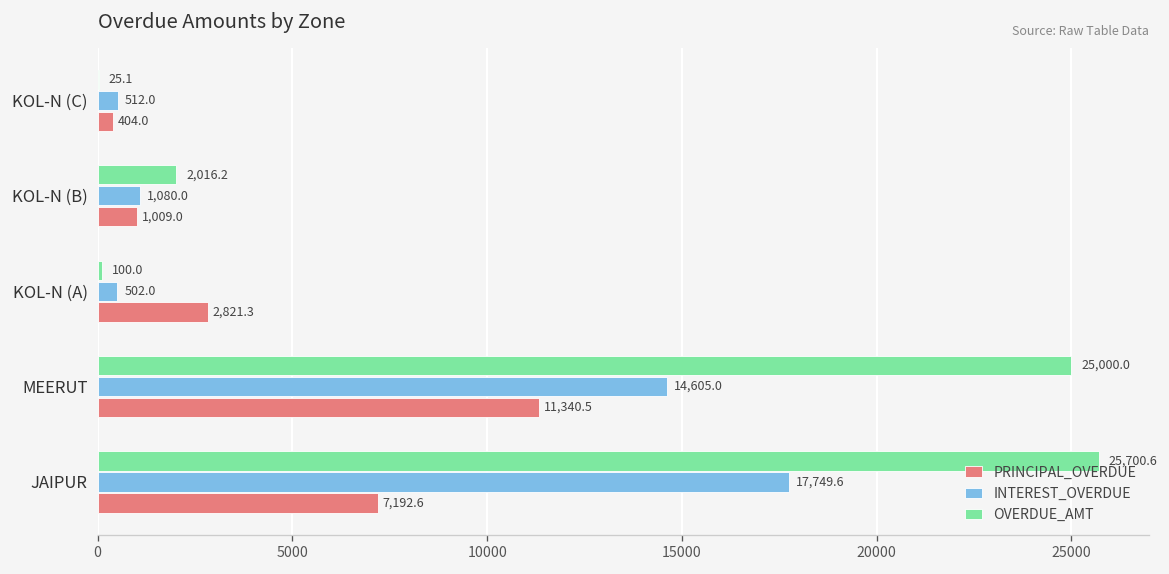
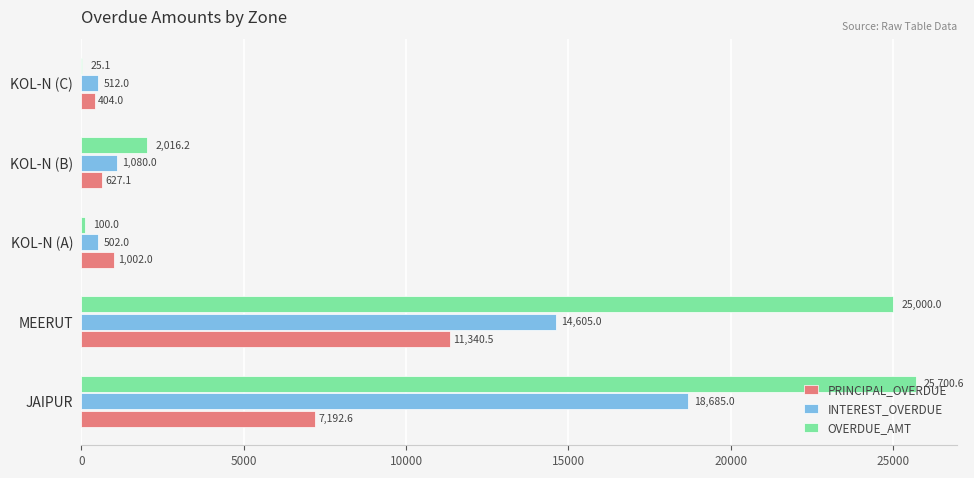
  {
    "PRINCIPAL_OVERDUE": {
      "KOL-N (C)": "404.0",
-     "KOL-N (B)": "1,009.0",
-     "KOL-N (A)": "2,821.3",
+     "KOL-N (B)": "627.1",
+     "KOL-N (A)": "1,002.0",
      "MEERUT": "11,340.5",
      "JAIPUR": "7,192.6"
    },
    "INTEREST_OVERDUE": {
      "KOL-N (C)": "512.0",
      "KOL-N (B)": "1,080.0",
      "KOL-N (A)": "502.0",
      "MEERUT": "14,605.0",
-     "JAIPUR": "17,749.6"
+     "JAIPUR": "18,685.0"
    },
    "OVERDUE_AMT": {
      "KOL-N (C)": "25.1",
      "KOL-N (B)": "2,016.2",
      "KOL-N (A)": "100.0",
      "MEERUT": "25,000.0",
      "JAIPUR": "25,700.6"
    }
  }
